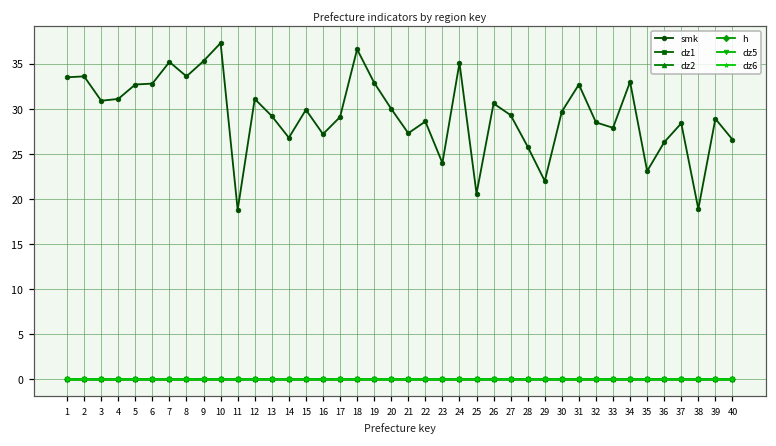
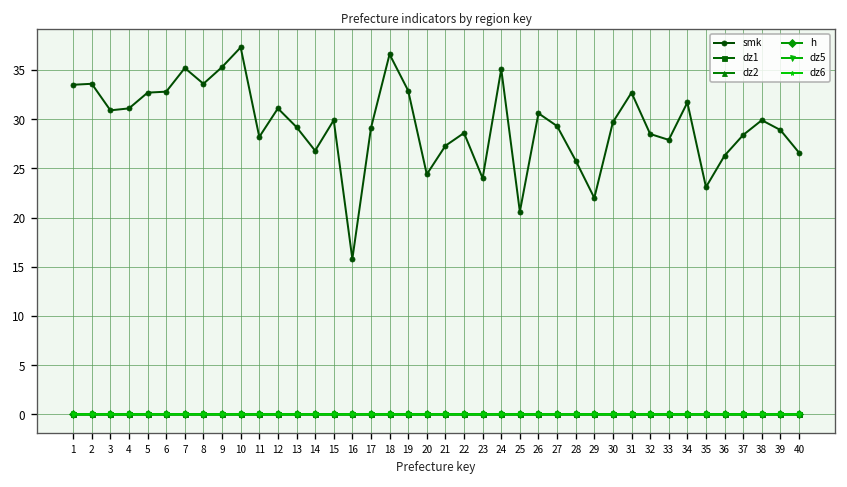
  {
    "smk": {
      "1": 34,
      "2": 34,
      "3": 31,
      "4": 31,
      "5": 33,
      "6": 33,
      "7": 35,
      "8": 34,
      "9": 35,
      "10": 37,
-     "11": 19,
+     "11": 28,
      "12": 31,
      "13": 29,
      "14": 27,
      "15": 30,
-     "16": 27,
+     "16": 16,
      "17": 29,
      "18": 37,
      "19": 33,
-     "20": 30,
+     "20": 24,
      "21": 27,
      "22": 29,
      "23": 24,
      "24": 35,
      "25": 21,
      "26": 31,
      "27": 29,
      "28": 26,
      "29": 22,
      "30": 30,
      "31": 33,
      "32": 29,
      "33": 28,
-     "34": 33,
+     "34": 32,
      "35": 23,
      "36": 26,
      "37": 28,
-     "38": 19,
+     "38": 30,
      "39": 29,
      "40": 27
    }
  }
